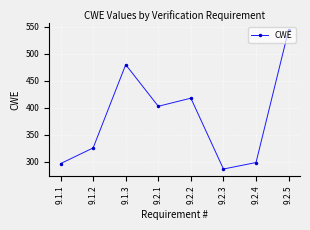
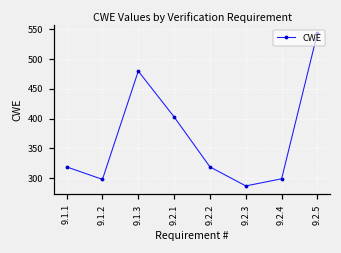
  {
-   "9.1.1": 300,
-   "9.1.2": 330,
+   "9.1.1": 320,
+   "9.1.2": 300,
    "9.1.3": 480,
    "9.2.1": 400,
-   "9.2.2": 420,
+   "9.2.2": 320,
    "9.2.3": 290,
    "9.2.4": 300
  }
